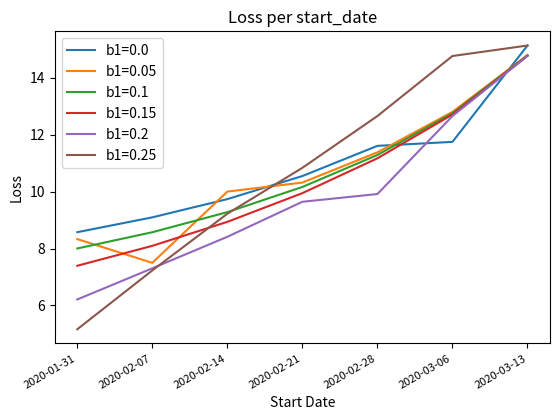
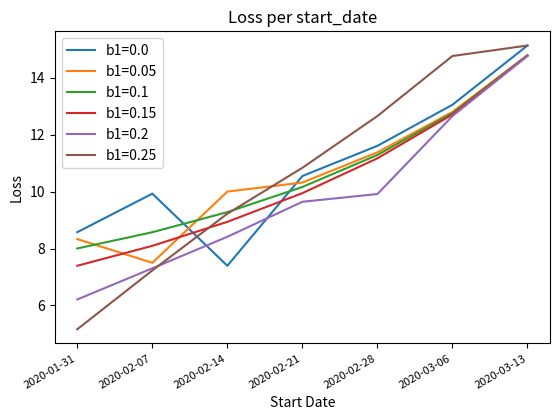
  {
    "b1=0.0": {
      "2020-01-31": 8.6,
-     "2020-02-07": 9.1,
-     "2020-02-14": 9.7,
+     "2020-02-07": 9.9,
+     "2020-02-14": 7.4,
      "2020-02-21": 10.5,
      "2020-02-28": 11.6,
-     "2020-03-06": 11.7
+     "2020-03-06": 13.0
    },
    "b1=0.05": {
      "2020-01-31": 8.3,
      "2020-02-07": 7.5,
      "2020-02-14": 10.0,
      "2020-02-21": 10.3,
      "2020-02-28": 11.4
    },
    "b1=0.1": {
      "2020-01-31": 8.0,
      "2020-02-07": 8.6,
      "2020-02-21": 10.2,
      "2020-02-28": 11.3
    },
    "b1=0.15": {
      "2020-01-31": 7.4,
      "2020-02-07": 8.1,
      "2020-02-14": 8.9,
      "2020-02-21": 9.9,
      "2020-02-28": 11.2
    },
    "b1=0.2": {
      "2020-01-31": 6.2,
      "2020-02-14": 8.4,
      "2020-02-21": 9.6,
      "2020-02-28": 9.9
    },
    "b1=0.25": {
      "2020-01-31": 5.2,
      "2020-02-21": 10.8,
      "2020-02-28": 12.6,
      "2020-03-06": 14.8
    }
  }
